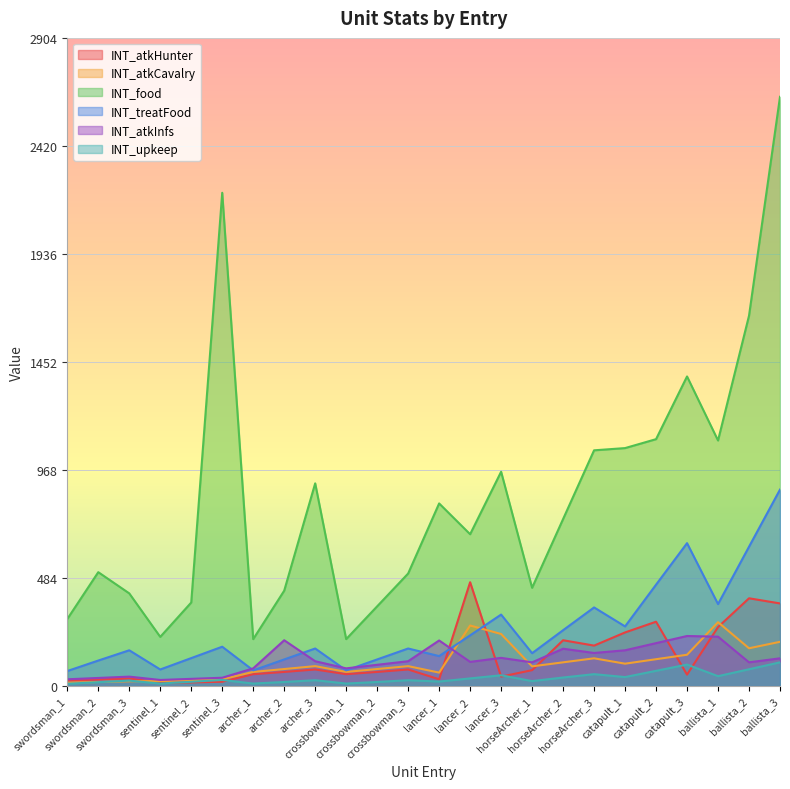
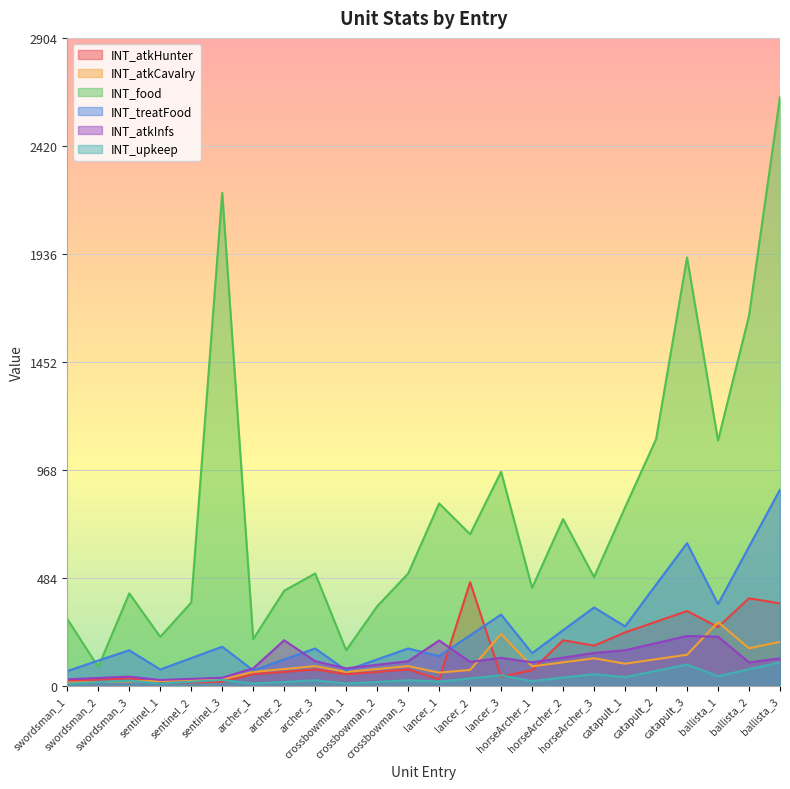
  {
    "INT_atkHunter": {
      "archer_2": 60,
      "archer_3": 70,
      "crossbowman_2": 60,
      "crossbowman_3": 70,
      "lancer_2": 470,
      "horseArcher_1": 70,
      "horseArcher_2": 210,
      "horseArcher_3": 180,
      "catapult_1": 240,
      "catapult_2": 290,
-     "catapult_3": 50,
+     "catapult_3": 340,
      "ballista_1": 260,
      "ballista_2": 390,
      "ballista_3": 370
    },
    "INT_atkCavalry": {
      "archer_2": 80,
      "archer_3": 90,
      "crossbowman_2": 80,
      "crossbowman_3": 90,
      "lancer_1": 60,
-     "lancer_2": 270,
+     "lancer_2": 70,
      "lancer_3": 230,
      "horseArcher_1": 90,
      "horseArcher_2": 110,
      "horseArcher_3": 120,
      "catapult_1": 100,
      "catapult_2": 120,
      "catapult_3": 140,
      "ballista_1": 290,
      "ballista_2": 170,
      "ballista_3": 200
    },
    "INT_food": {
      "swordsman_1": 300,
-     "swordsman_2": 510,
+     "swordsman_2": 90,
      "swordsman_3": 420,
      "sentinel_1": 220,
      "sentinel_2": 370,
      "sentinel_3": 2210,
      "archer_1": 210,
      "archer_2": 430,
-     "archer_3": 910,
-     "crossbowman_1": 210,
+     "archer_3": 500,
+     "crossbowman_1": 160,
      "crossbowman_2": 360,
      "crossbowman_3": 500,
      "lancer_1": 820,
      "lancer_2": 680,
      "lancer_3": 960,
      "horseArcher_1": 440,
      "horseArcher_2": 750,
-     "horseArcher_3": 1060,
-     "catapult_1": 1070,
+     "horseArcher_3": 490,
+     "catapult_1": 800,
      "catapult_2": 1110,
-     "catapult_3": 1390,
+     "catapult_3": 1920,
      "ballista_1": 1100,
      "ballista_2": 1660,
      "ballista_3": 2640
    },
    "INT_atkInfs": {
      "archer_2": 210,
      "archer_3": 110,
      "crossbowman_2": 100,
      "crossbowman_3": 110,
      "lancer_1": 200,
      "lancer_2": 110,
      "lancer_3": 130,
      "horseArcher_1": 110,
-     "horseArcher_2": 170,
+     "horseArcher_2": 130,
      "horseArcher_3": 150,
      "catapult_1": 160,
      "catapult_2": 190,
      "catapult_3": 220,
      "ballista_1": 220,
      "ballista_2": 110,
      "ballista_3": 120
    }
  }
